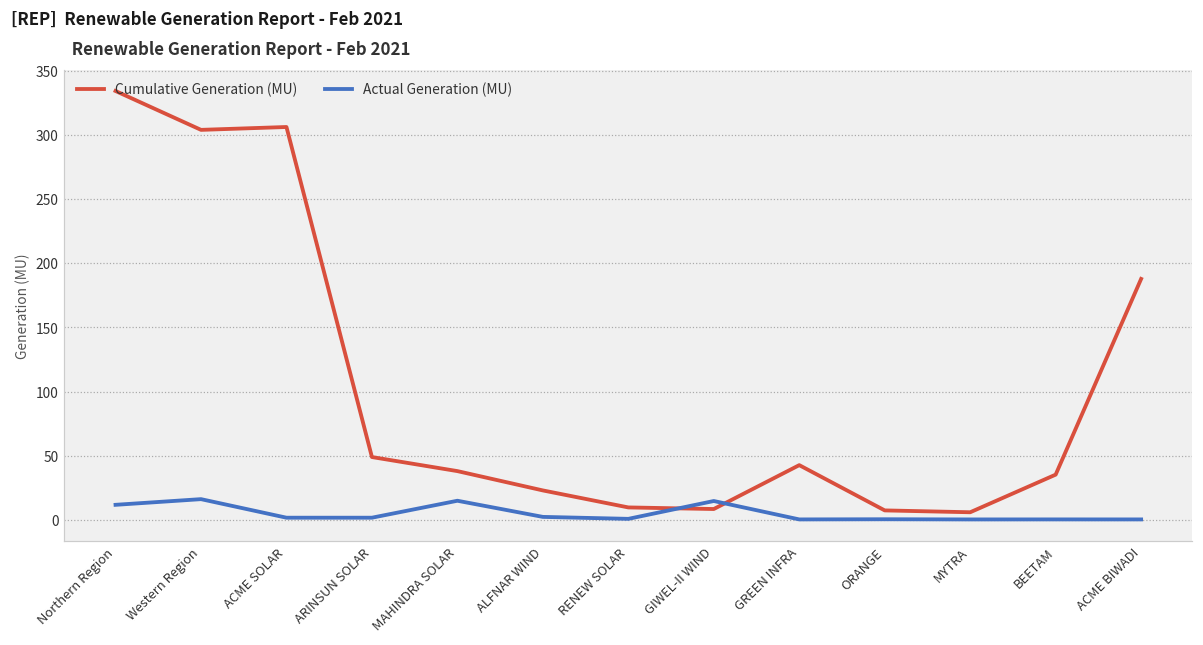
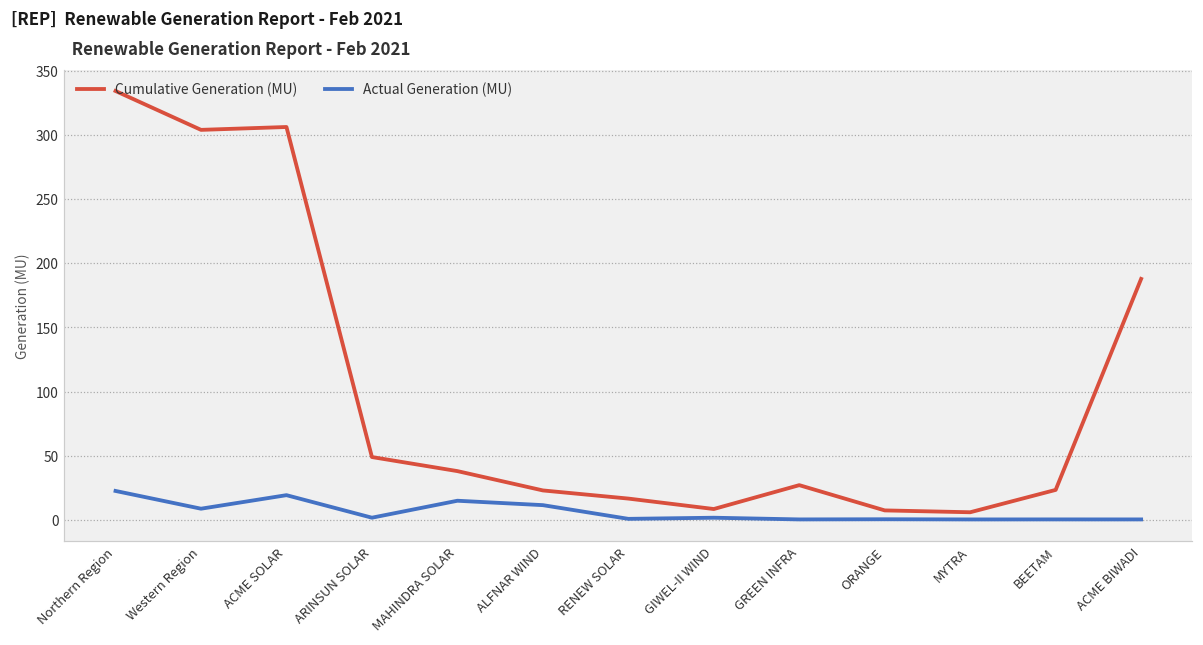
  {
    "Cumulative Generation (MU)": {
      "Northern Region": 334,
      "Western Region": 304,
      "ACME SOLAR": 306,
      "ARINSUN SOLAR": 49,
      "MAHINDRA SOLAR": 38,
      "ALFNAR WIND": 23,
-     "RENEW SOLAR": 10,
+     "RENEW SOLAR": 17,
      "GIWEL-II WIND": 9,
-     "GREEN INFRA": 43,
+     "GREEN INFRA": 27,
      "ORANGE": 7,
      "MYTRA": 6,
-     "BEETAM": 35,
+     "BEETAM": 23,
      "ACME BIWADI": 188
    },
    "Actual Generation (MU)": {
-     "Northern Region": 12,
-     "Western Region": 16,
-     "ACME SOLAR": 2,
+     "Northern Region": 23,
+     "Western Region": 9,
+     "ACME SOLAR": 19,
      "ARINSUN SOLAR": 2,
      "MAHINDRA SOLAR": 15,
-     "ALFNAR WIND": 2,
+     "ALFNAR WIND": 12,
      "RENEW SOLAR": 1,
-     "GIWEL-II WIND": 15,
+     "GIWEL-II WIND": 2,
      "GREEN INFRA": 0,
      "ORANGE": 1,
      "MYTRA": 0,
      "BEETAM": 0,
      "ACME BIWADI": 0
    }
  }
